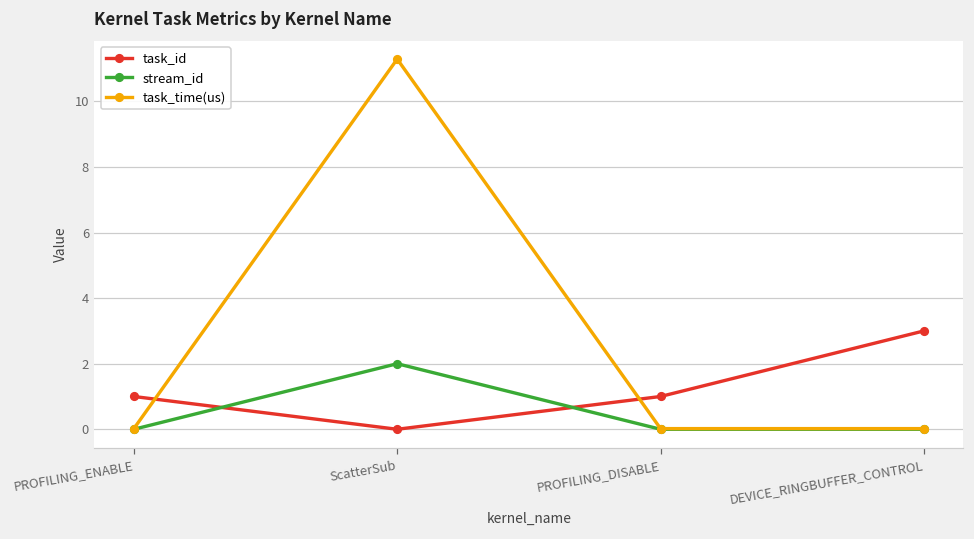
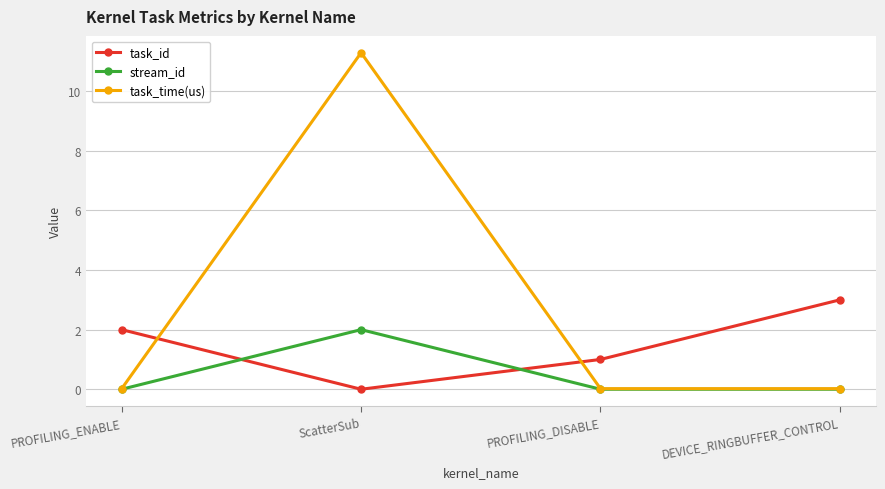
  {
    "task_id": {
-     "PROFILING_ENABLE": 1,
+     "PROFILING_ENABLE": 2,
      "ScatterSub": 0,
      "PROFILING_DISABLE": 1,
      "DEVICE_RINGBUFFER_CONTROL": 3
    },
    "stream_id": {
      "ScatterSub": 2
    },
    "task_time(us)": {
      "ScatterSub": 11.3
    }
  }
